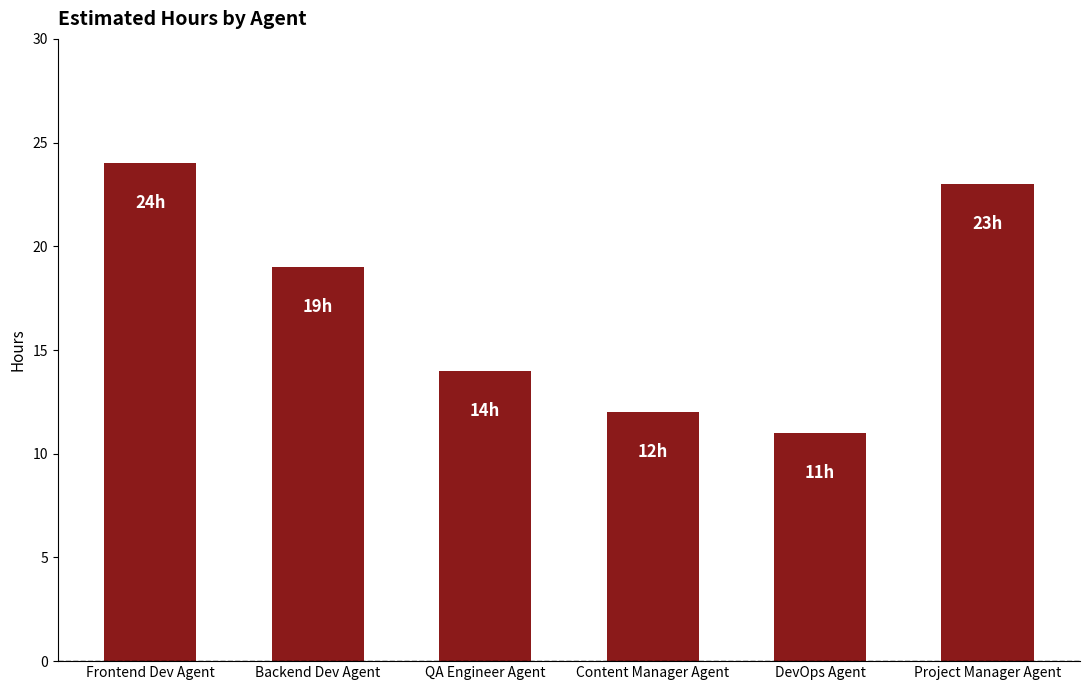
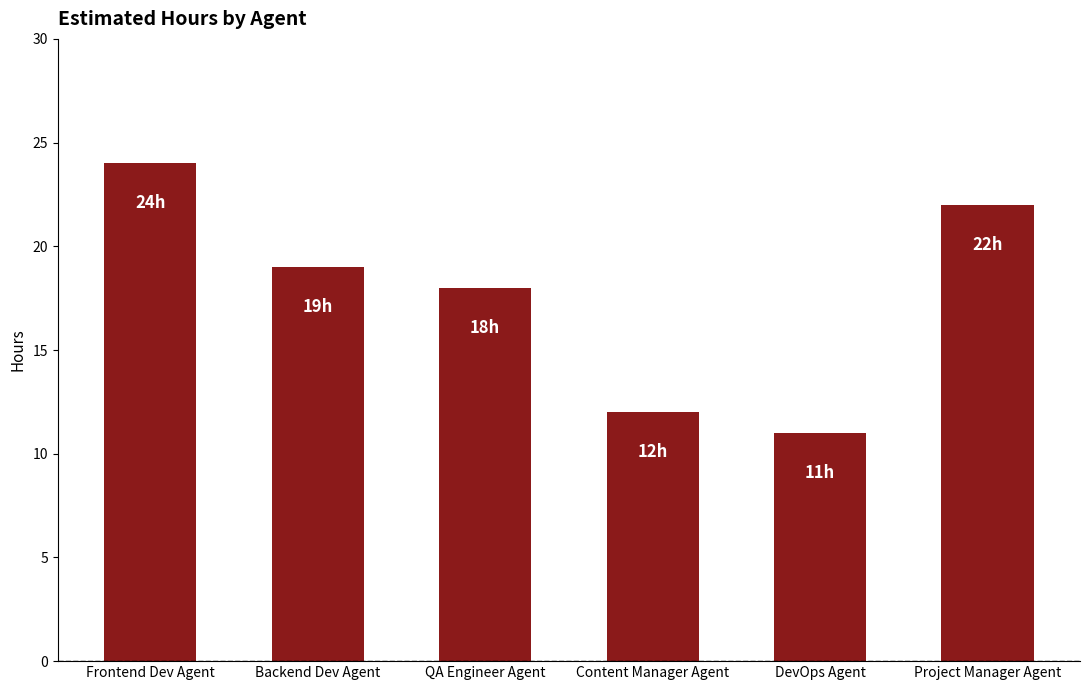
  {
    "Frontend Dev Agent": "24h",
    "Backend Dev Agent": "19h",
-   "QA Engineer Agent": "14h",
+   "QA Engineer Agent": "18h",
    "Content Manager Agent": "12h",
    "DevOps Agent": "11h",
-   "Project Manager Agent": "23h"
+   "Project Manager Agent": "22h"
  }
